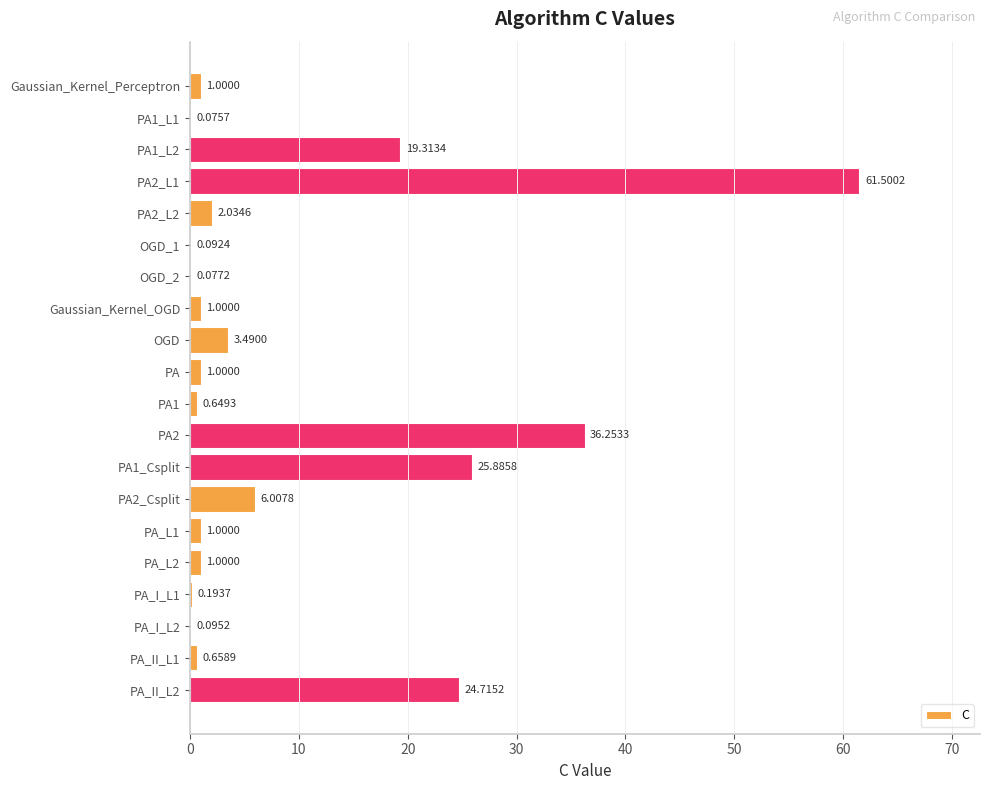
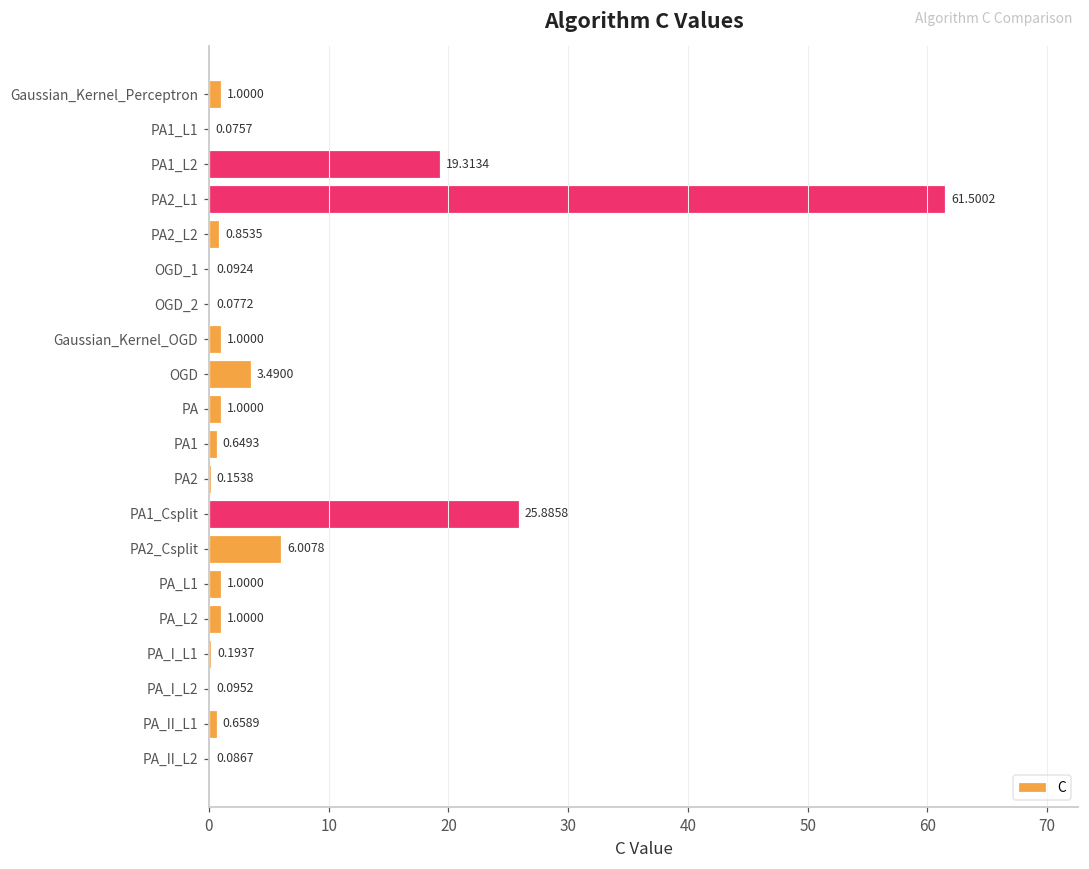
  {
    "Gaussian_Kernel_Perceptron": 1.0000,
    "PA1_L1": 0.0757,
    "PA1_L2": 19.3134,
    "PA2_L1": 61.5002,
-   "PA2_L2": 2.0346,
+   "PA2_L2": 0.8535,
    "OGD_1": 0.0924,
    "OGD_2": 0.0772,
    "Gaussian_Kernel_OGD": 1.0000,
    "OGD": 3.4900,
    "PA": 1.0000,
    "PA1": 0.6493,
-   "PA2": 36.2533,
+   "PA2": 0.1538,
    "PA1_Csplit": 25.8858,
    "PA2_Csplit": 6.0078,
    "PA_L1": 1.0000,
    "PA_L2": 1.0000,
    "PA_I_L1": 0.1937,
    "PA_I_L2": 0.0952,
    "PA_II_L1": 0.6589,
-   "PA_II_L2": 24.7152
+   "PA_II_L2": 0.0867
  }
